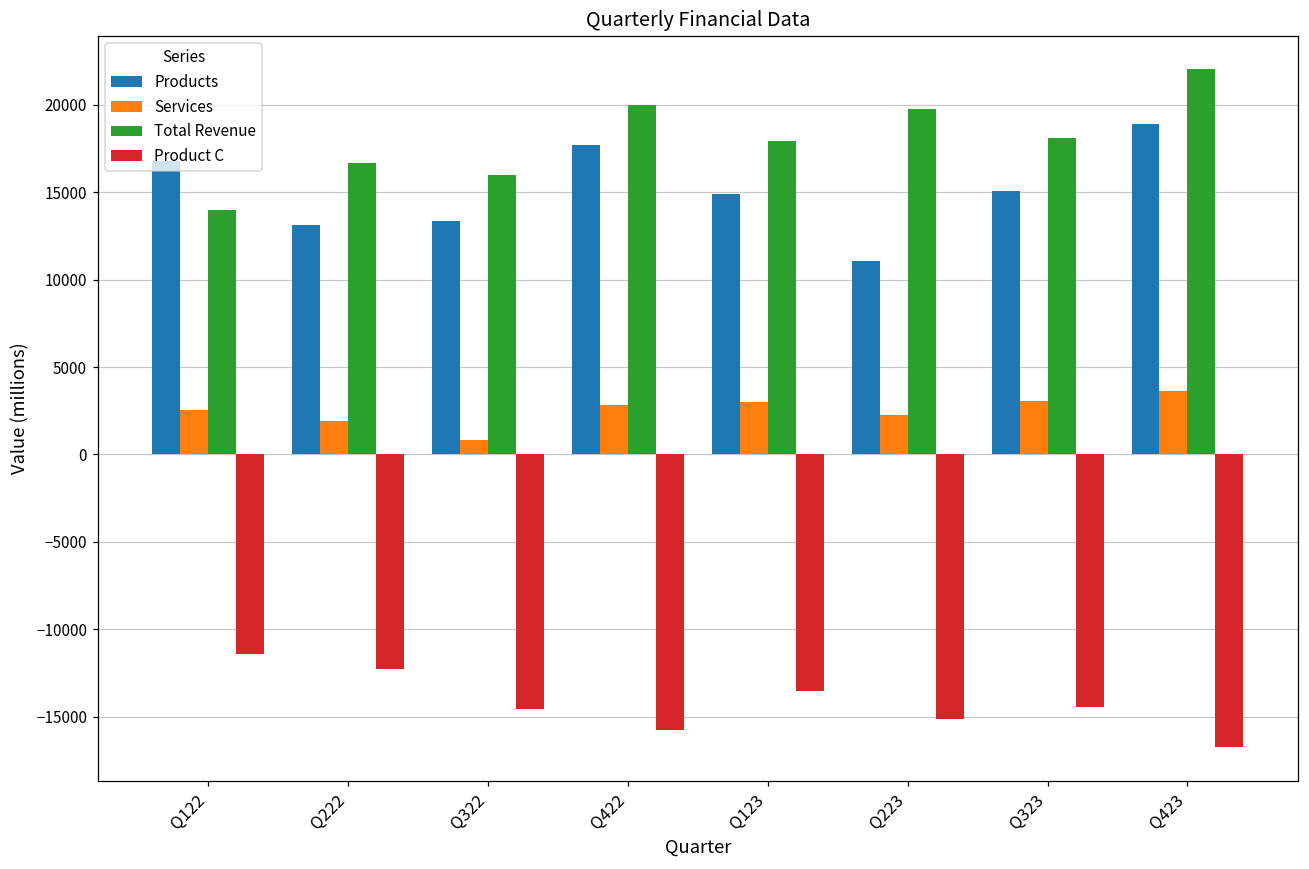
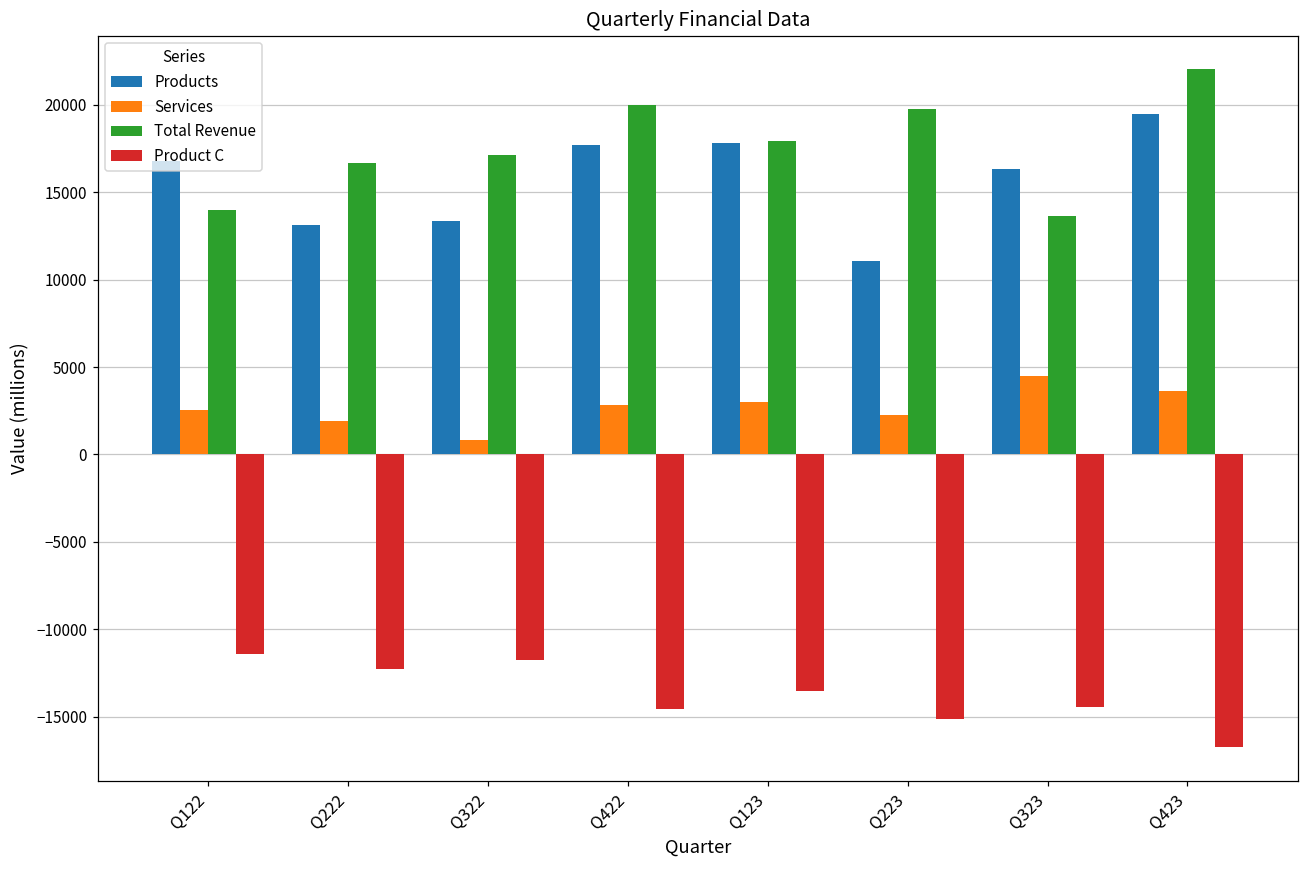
  {
    "Products": {
      "Q222": 13100,
      "Q322": 13300,
      "Q422": 17700,
-     "Q123": 14900,
+     "Q123": 17800,
      "Q223": 11100,
-     "Q323": 15100,
-     "Q423": 18900
+     "Q323": 16300,
+     "Q423": 19500
    },
    "Services": {
      "Q122": 2600,
      "Q222": 1900,
      "Q322": 800,
      "Q422": 2900,
      "Q123": 3000,
      "Q223": 2300,
-     "Q323": 3000,
+     "Q323": 4500,
      "Q423": 3600
    },
    "Total Revenue": {
      "Q122": 14000,
      "Q222": 16700,
-     "Q322": 16000,
+     "Q322": 17100,
      "Q422": 20000,
      "Q123": 17900,
      "Q223": 19800,
-     "Q323": 18100,
+     "Q323": 13600,
      "Q423": 22000
    },
    "Product C": {
      "Q122": -11400,
      "Q222": -12300,
-     "Q322": -14500,
-     "Q422": -15700,
+     "Q322": -11800,
+     "Q422": -14500,
      "Q123": -13600,
      "Q223": -15100,
      "Q323": -14500,
      "Q423": -16700
    }
  }
